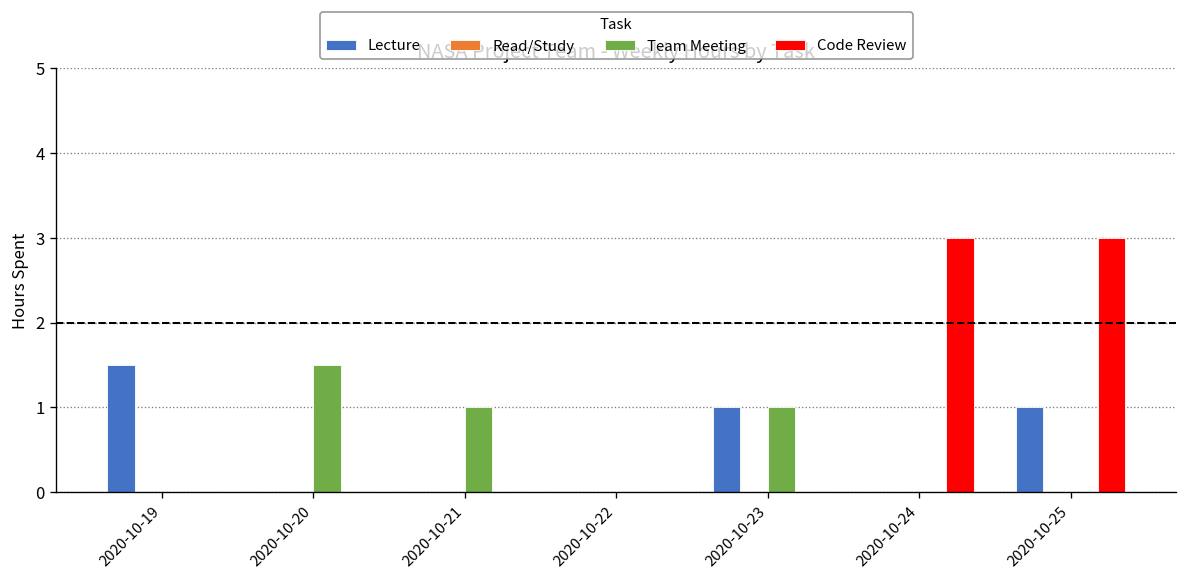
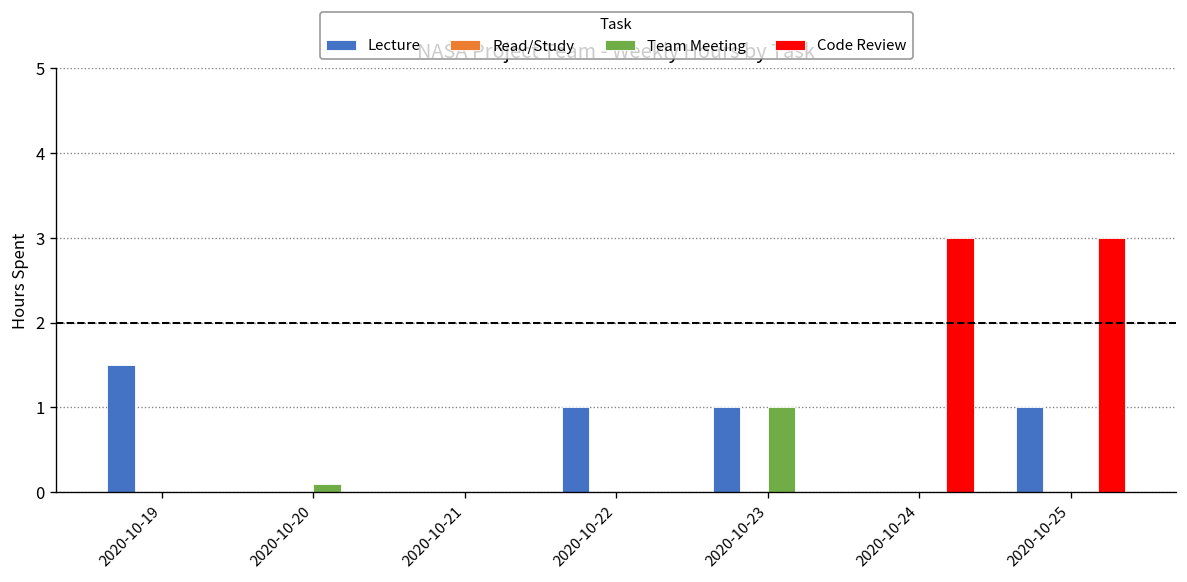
  {
    "Lecture": {
      "2020-10-19": 1.5,
      "2020-10-20": 0,
      "2020-10-21": 0,
-     "2020-10-22": 0,
+     "2020-10-22": 1,
      "2020-10-23": 1,
      "2020-10-24": 0,
      "2020-10-25": 1
    },
    "Read/Study": {
      "2020-10-19": 0.0,
      "2020-10-20": 0.0,
      "2020-10-21": 0.0,
      "2020-10-22": 0.0,
      "2020-10-23": 0.0,
      "2020-10-24": 0.0,
      "2020-10-25": 0.0
    },
    "Team Meeting": {
      "2020-10-19": 0.0,
-     "2020-10-20": 1.5,
-     "2020-10-21": 1,
+     "2020-10-20": 0.1,
+     "2020-10-21": 0,
      "2020-10-22": 0.0,
      "2020-10-23": 1.0,
      "2020-10-24": 0.0,
      "2020-10-25": 0.0
    },
    "Code Review": {
      "2020-10-19": 0.0,
      "2020-10-20": 0.0,
      "2020-10-21": 0.0,
      "2020-10-22": 0.0,
      "2020-10-23": 0.0,
      "2020-10-24": 3.0,
      "2020-10-25": 3.0
    }
  }
